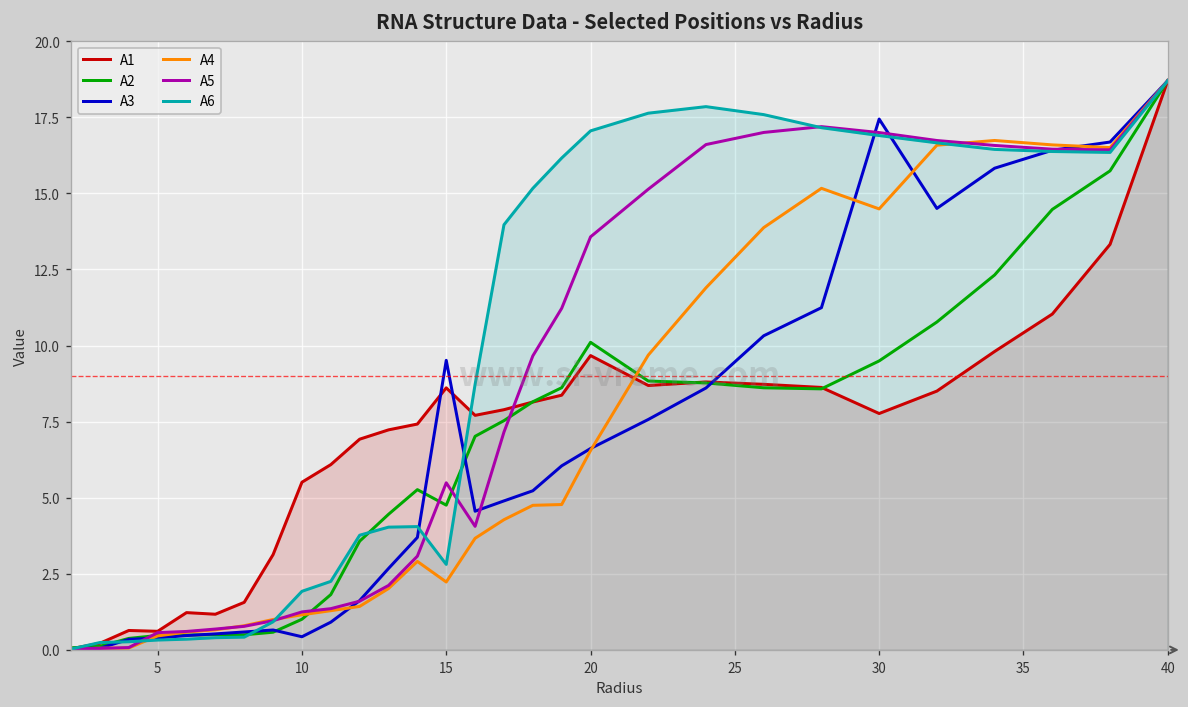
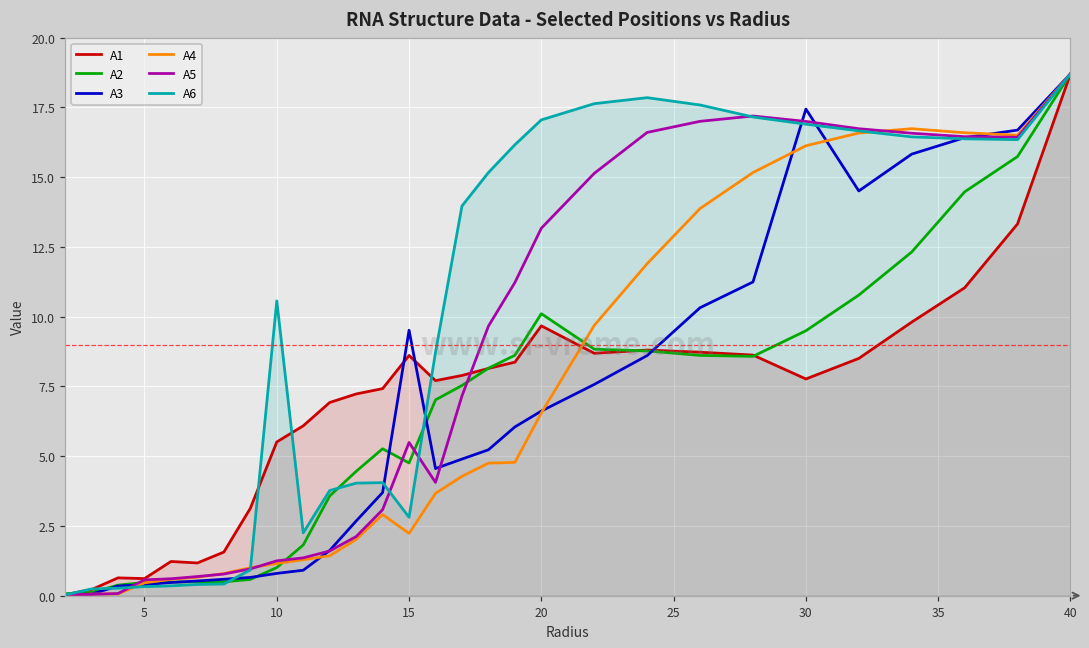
  {
    "A1": {
      "10": 5.5,
      "15": 8.6,
      "20": 9.7,
      "30": 7.8
    },
    "A2": {
      "10": 1.0,
      "15": 4.8,
      "20": 10.1,
      "30": 9.5
    },
    "A3": {
-     "10": 0.4,
+     "10": 0.8,
      "15": 9.5,
      "30": 17.4
    },
    "A4": {
      "15": 2.2,
-     "30": 14.5
+     "30": 16.1
    },
    "A5": {
      "15": 5.5,
-     "20": 13.6
+     "20": 13.2
    },
    "A6": {
-     "10": 1.9,
+     "10": 10.6,
      "15": 2.8,
      "20": 17.1
    }
  }
